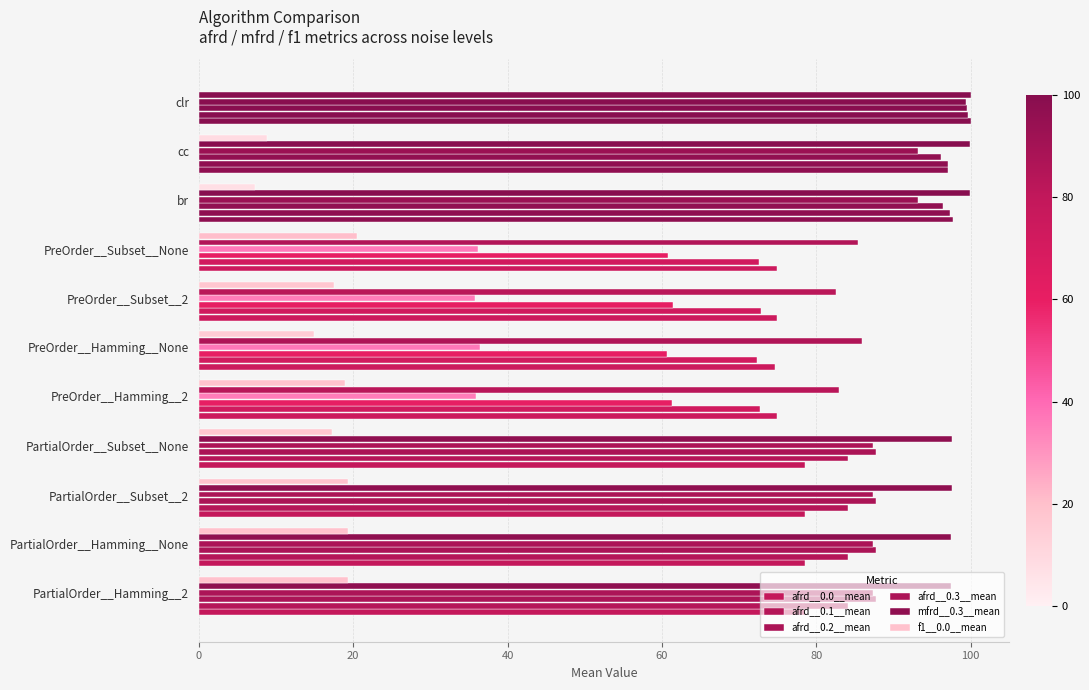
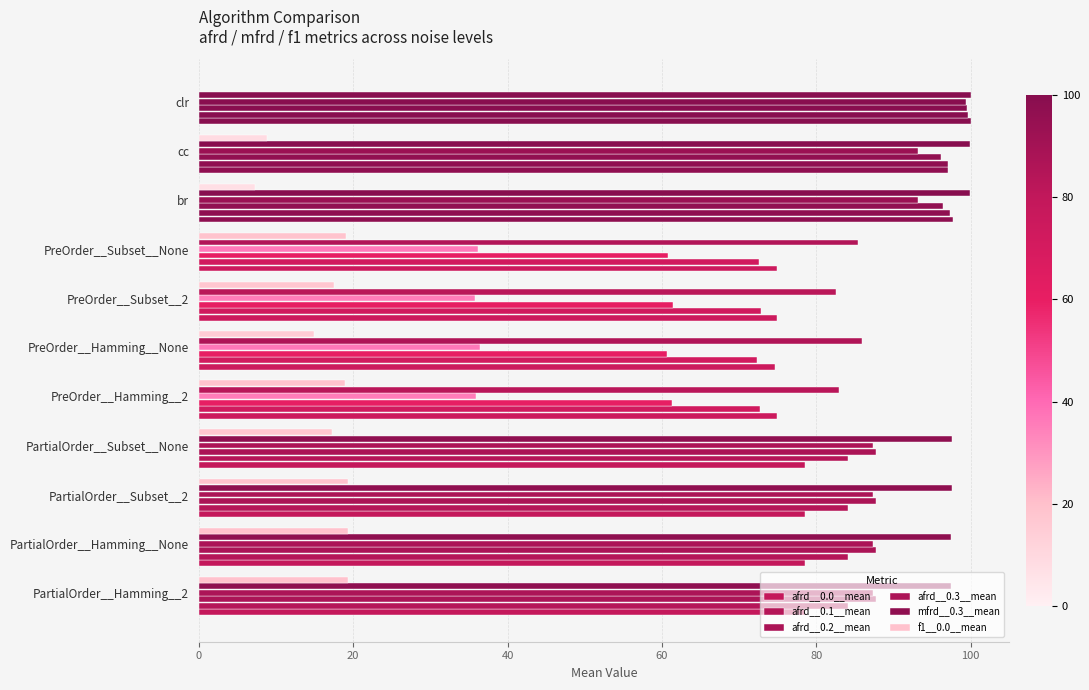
  {
    "f1__0.0__mean": {
      "clr": 0,
      "cc": 9,
      "br": 7,
-     "PreOrder__Subset__None": 20,
+     "PreOrder__Subset__None": 19,
      "PreOrder__Subset__2": 17,
      "PreOrder__Hamming__None": 15,
      "PreOrder__Hamming__2": 19,
      "PartialOrder__Subset__None": 17,
      "PartialOrder__Subset__2": 19,
      "PartialOrder__Hamming__None": 19,
      "PartialOrder__Hamming__2": 19
    }
  }
